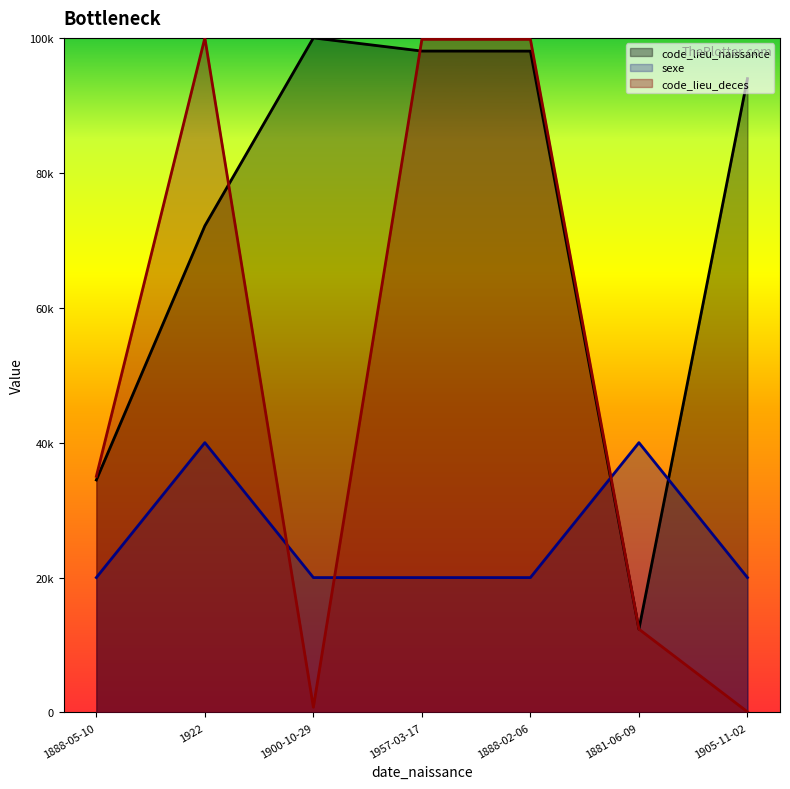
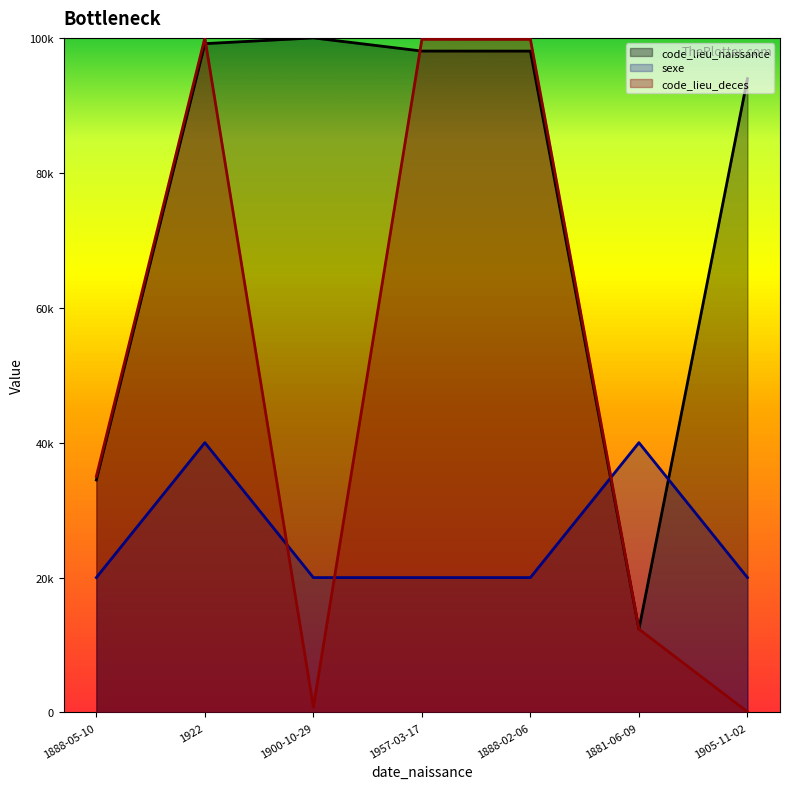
  {
    "code_lieu_naissance": {
      "1888-05-10": 34000,
-     "1922": 72000,
+     "1922": 99000,
      "1900-10-29": 100000,
      "1957-03-17": 98000,
      "1888-02-06": 98000
    },
    "sexe": {
      "1888-05-10": 20000,
      "1922": 40000,
      "1900-10-29": 20000,
      "1957-03-17": 20000,
      "1888-02-06": 20000,
      "1881-06-09": 40000,
      "1905-11-02": 20000
    },
    "code_lieu_deces": {
      "1888-05-10": 35000,
      "1922": 100000,
      "1900-10-29": 1000,
      "1957-03-17": 100000,
      "1888-02-06": 100000,
      "1905-11-02": 0
    }
  }
